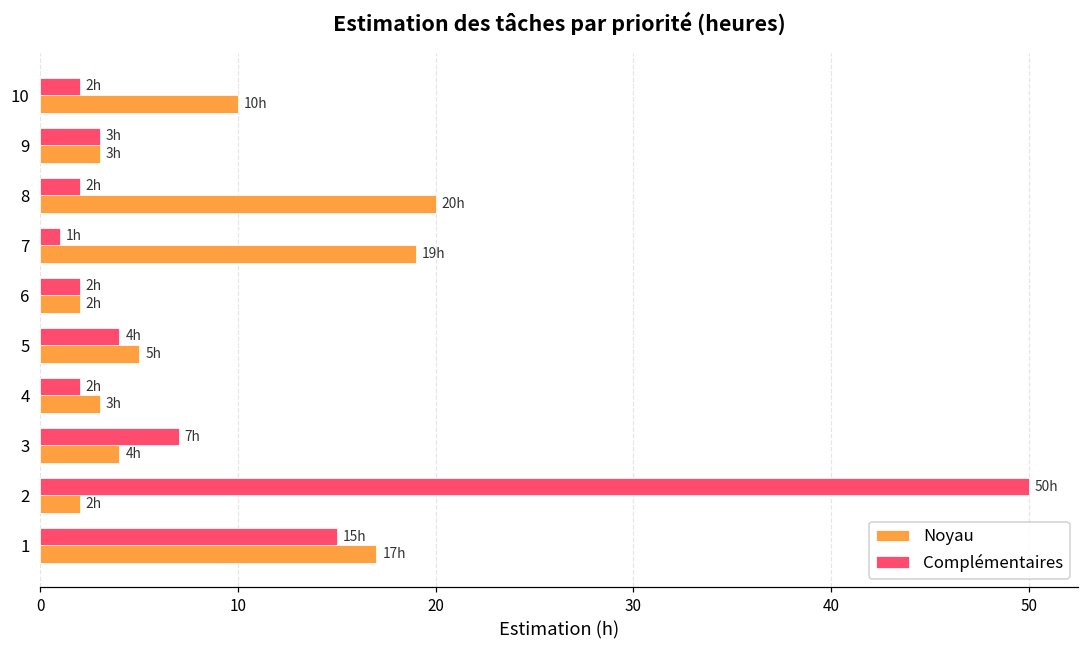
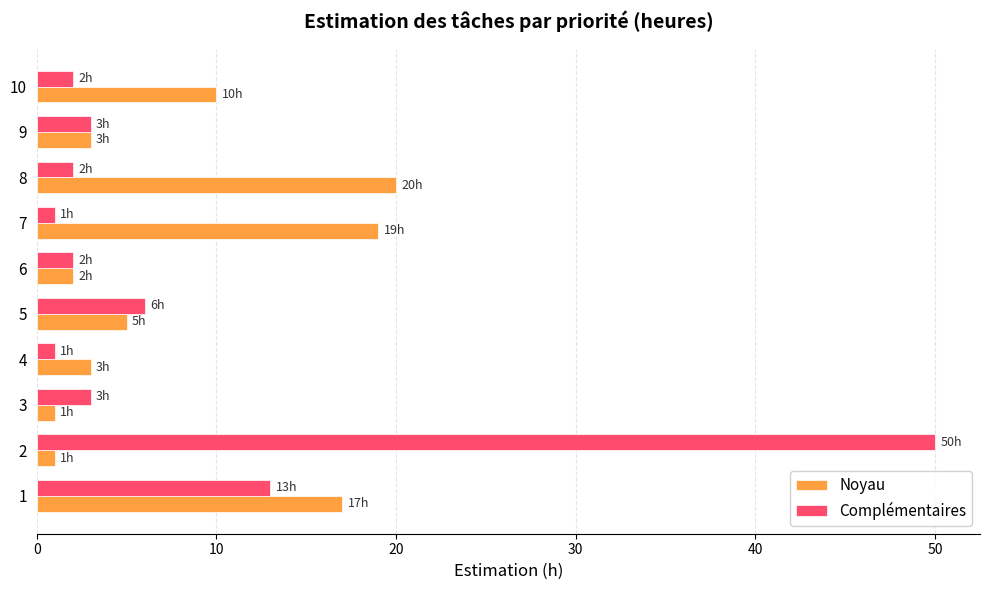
  {
    "Noyau": {
      "10": "10h",
      "9": "3h",
      "8": "20h",
      "7": "19h",
      "6": "2h",
      "5": "5h",
      "4": "3h",
-     "3": "4h",
-     "2": "2h",
+     "3": "1h",
+     "2": "1h",
      "1": "17h"
    },
    "Complémentaires": {
      "10": "2h",
      "9": "3h",
      "8": "2h",
      "7": "1h",
      "6": "2h",
-     "5": "4h",
-     "4": "2h",
-     "3": "7h",
+     "5": "6h",
+     "4": "1h",
+     "3": "3h",
      "2": "50h",
-     "1": "15h"
+     "1": "13h"
    }
  }
